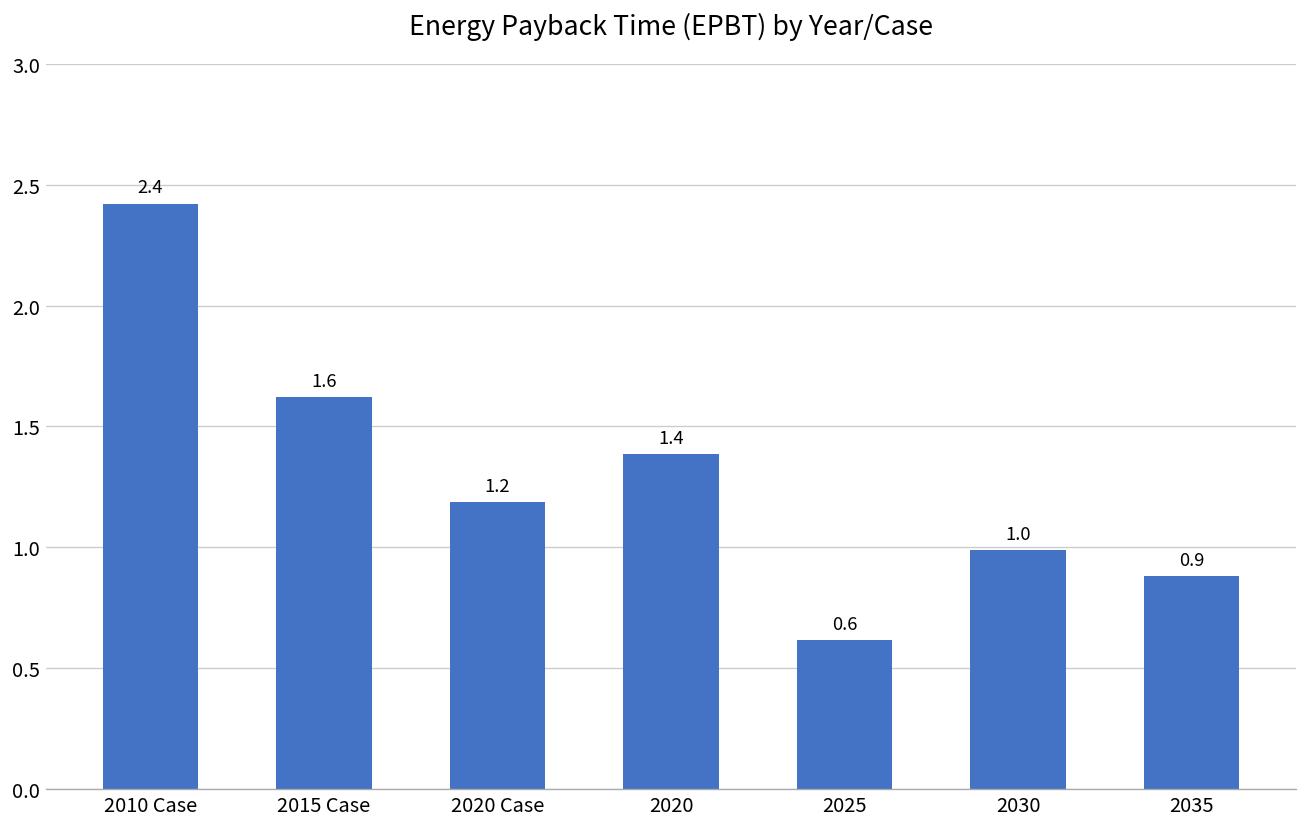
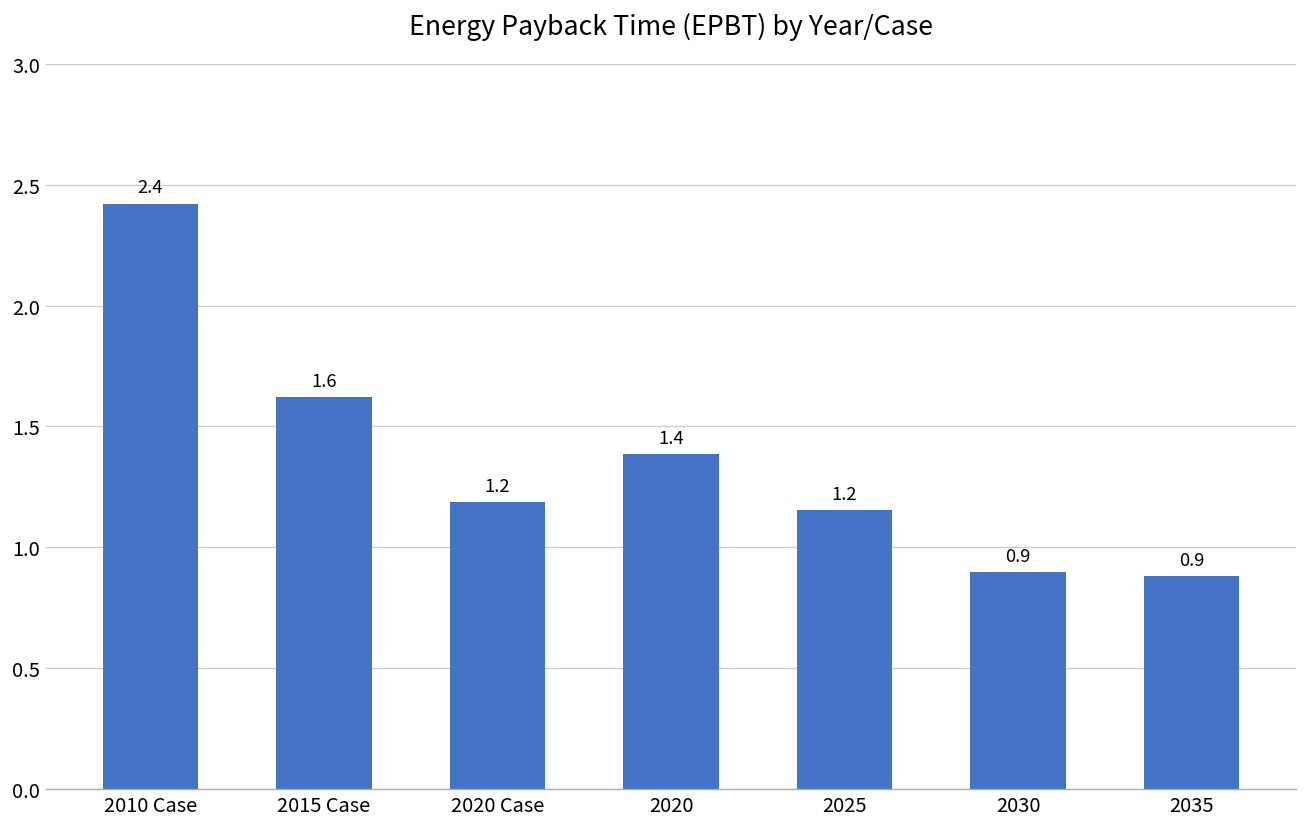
  {
    "2010 Case": 2.4,
    "2015 Case": 1.6,
    "2020 Case": 1.2,
    "2020": 1.4,
-   "2025": 0.6,
-   "2030": 1.0,
+   "2025": 1.2,
+   "2030": 0.9,
    "2035": 0.9
  }
